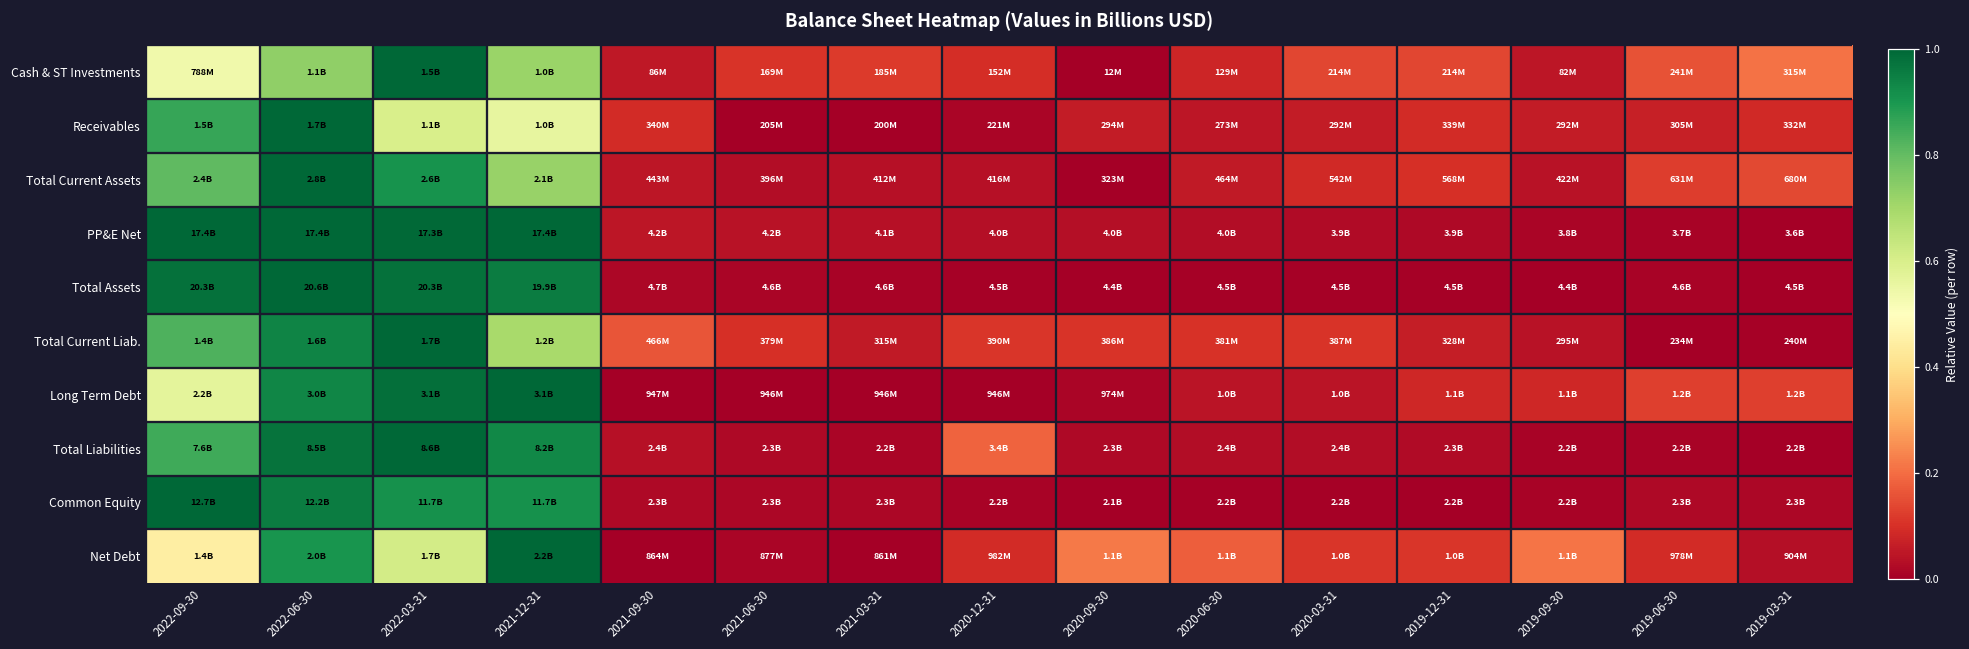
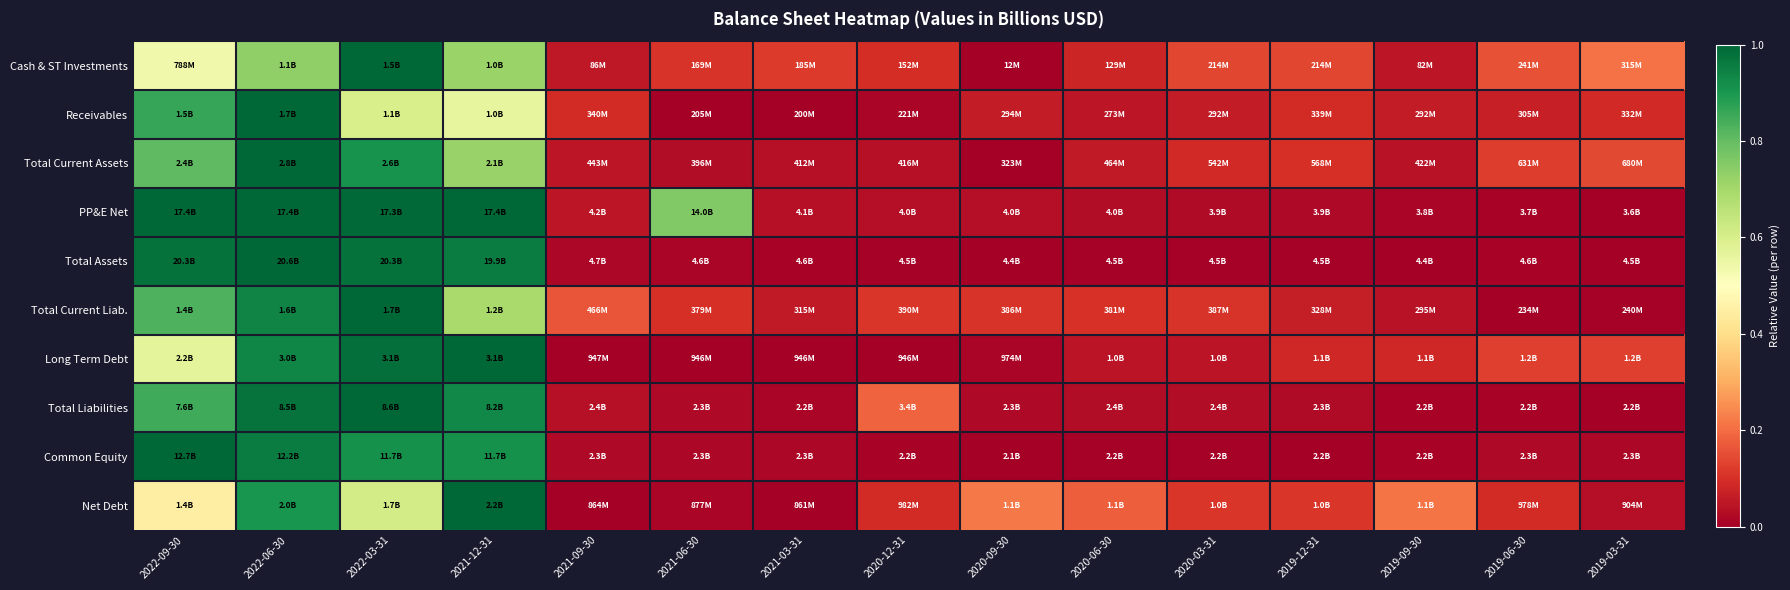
  {
    "Cash & ST Investments": {
      "2022-09-30": "788M",
      "2022-06-30": "1.1B",
      "2022-03-31": "1.5B",
      "2021-12-31": "1.0B",
      "2021-09-30": "86M",
      "2021-06-30": "169M",
      "2021-03-31": "185M",
      "2020-12-31": "152M",
      "2020-09-30": "12M",
      "2020-06-30": "129M",
      "2020-03-31": "214M",
      "2019-12-31": "214M",
      "2019-09-30": "82M",
      "2019-06-30": "241M",
      "2019-03-31": "315M"
    },
    "Receivables": {
      "2022-09-30": "1.5B",
      "2022-06-30": "1.7B",
      "2022-03-31": "1.1B",
      "2021-12-31": "1.0B",
      "2021-09-30": "340M",
      "2021-06-30": "205M",
      "2021-03-31": "200M",
      "2020-12-31": "221M",
      "2020-09-30": "294M",
      "2020-06-30": "273M",
      "2020-03-31": "292M",
      "2019-12-31": "339M",
      "2019-09-30": "292M",
      "2019-06-30": "305M",
      "2019-03-31": "332M"
    },
    "Total Current Assets": {
      "2022-09-30": "2.4B",
      "2022-06-30": "2.8B",
      "2022-03-31": "2.6B",
      "2021-12-31": "2.1B",
      "2021-09-30": "443M",
      "2021-06-30": "396M",
      "2021-03-31": "412M",
      "2020-12-31": "416M",
      "2020-09-30": "323M",
      "2020-06-30": "464M",
      "2020-03-31": "542M",
      "2019-12-31": "568M",
      "2019-09-30": "422M",
      "2019-06-30": "631M",
      "2019-03-31": "680M"
    },
    "PP&E Net": {
      "2022-09-30": "17.4B",
      "2022-06-30": "17.4B",
      "2022-03-31": "17.3B",
      "2021-12-31": "17.4B",
      "2021-09-30": "4.2B",
-     "2021-06-30": "4.2B",
+     "2021-06-30": "14.0B",
      "2021-03-31": "4.1B",
      "2020-12-31": "4.0B",
      "2020-09-30": "4.0B",
      "2020-06-30": "4.0B",
      "2020-03-31": "3.9B",
      "2019-12-31": "3.9B",
      "2019-09-30": "3.8B",
      "2019-06-30": "3.7B",
      "2019-03-31": "3.6B"
    },
    "Total Assets": {
      "2022-09-30": "20.3B",
      "2022-06-30": "20.6B",
      "2022-03-31": "20.3B",
      "2021-12-31": "19.9B",
      "2021-09-30": "4.7B",
      "2021-06-30": "4.6B",
      "2021-03-31": "4.6B",
      "2020-12-31": "4.5B",
      "2020-09-30": "4.4B",
      "2020-06-30": "4.5B",
      "2020-03-31": "4.5B",
      "2019-12-31": "4.5B",
      "2019-09-30": "4.4B",
      "2019-06-30": "4.6B",
      "2019-03-31": "4.5B"
    },
    "Total Current Liab.": {
      "2022-09-30": "1.4B",
      "2022-06-30": "1.6B",
      "2022-03-31": "1.7B",
      "2021-12-31": "1.2B",
      "2021-09-30": "466M",
      "2021-06-30": "379M",
      "2021-03-31": "315M",
      "2020-12-31": "390M",
      "2020-09-30": "386M",
      "2020-06-30": "381M",
      "2020-03-31": "387M",
      "2019-12-31": "328M",
      "2019-09-30": "295M",
      "2019-06-30": "234M",
      "2019-03-31": "240M"
    },
    "Long Term Debt": {
      "2022-09-30": "2.2B",
      "2022-06-30": "3.0B",
      "2022-03-31": "3.1B",
      "2021-12-31": "3.1B",
      "2021-09-30": "947M",
      "2021-06-30": "946M",
      "2021-03-31": "946M",
      "2020-12-31": "946M",
      "2020-09-30": "974M",
      "2020-06-30": "1.0B",
      "2020-03-31": "1.0B",
      "2019-12-31": "1.1B",
      "2019-09-30": "1.1B",
      "2019-06-30": "1.2B",
      "2019-03-31": "1.2B"
    },
    "Total Liabilities": {
      "2022-09-30": "7.6B",
      "2022-06-30": "8.5B",
      "2022-03-31": "8.6B",
      "2021-12-31": "8.2B",
      "2021-09-30": "2.4B",
      "2021-06-30": "2.3B",
      "2021-03-31": "2.2B",
      "2020-12-31": "3.4B",
      "2020-09-30": "2.3B",
      "2020-06-30": "2.4B",
      "2020-03-31": "2.4B",
      "2019-12-31": "2.3B",
      "2019-09-30": "2.2B",
      "2019-06-30": "2.2B",
      "2019-03-31": "2.2B"
    },
    "Common Equity": {
      "2022-09-30": "12.7B",
      "2022-06-30": "12.2B",
      "2022-03-31": "11.7B",
      "2021-12-31": "11.7B",
      "2021-09-30": "2.3B",
      "2021-06-30": "2.3B",
      "2021-03-31": "2.3B",
      "2020-12-31": "2.2B",
      "2020-09-30": "2.1B",
      "2020-06-30": "2.2B",
      "2020-03-31": "2.2B",
      "2019-12-31": "2.2B",
      "2019-09-30": "2.2B",
      "2019-06-30": "2.3B",
      "2019-03-31": "2.3B"
    },
    "Net Debt": {
      "2022-09-30": "1.4B",
      "2022-06-30": "2.0B",
      "2022-03-31": "1.7B",
      "2021-12-31": "2.2B",
      "2021-09-30": "864M",
      "2021-06-30": "877M",
      "2021-03-31": "861M",
      "2020-12-31": "982M",
      "2020-09-30": "1.1B",
      "2020-06-30": "1.1B",
      "2020-03-31": "1.0B",
      "2019-12-31": "1.0B",
      "2019-09-30": "1.1B",
      "2019-06-30": "978M",
      "2019-03-31": "904M"
    }
  }
